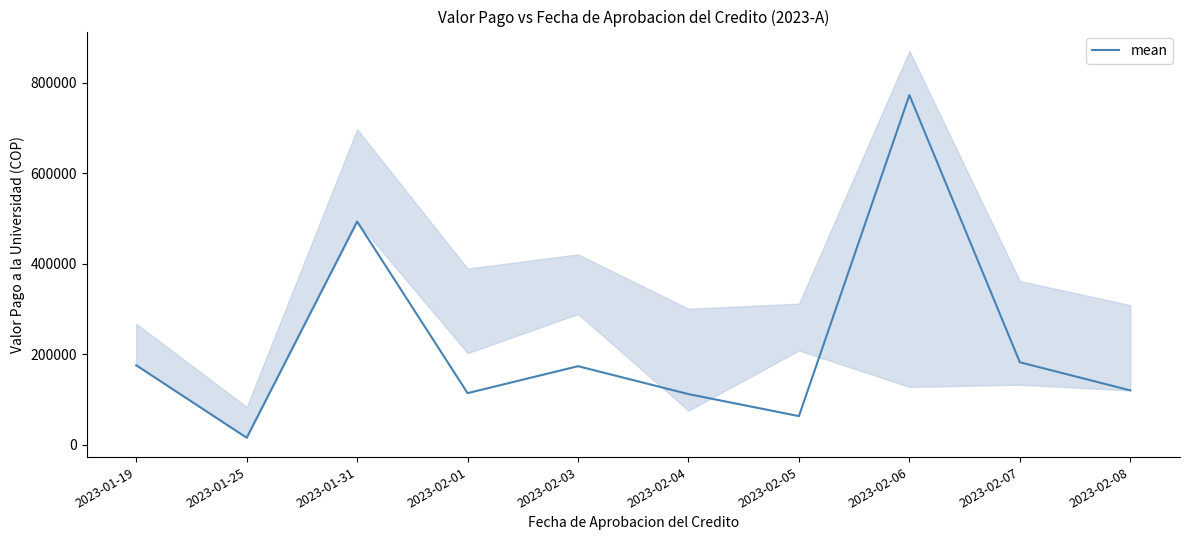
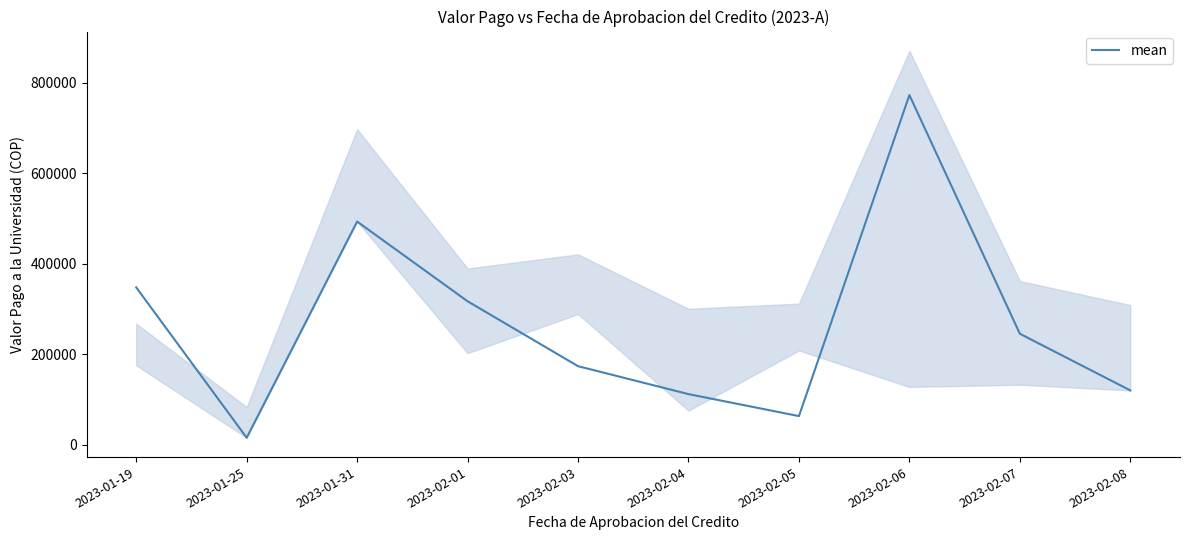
  {
    "mean": {
-     "2023-01-19": 180000,
+     "2023-01-19": 350000,
      "2023-01-25": 20000,
      "2023-01-31": 490000,
-     "2023-02-01": 110000,
+     "2023-02-01": 320000,
      "2023-02-03": 170000,
      "2023-02-04": 110000,
      "2023-02-05": 60000,
      "2023-02-06": 770000,
-     "2023-02-07": 180000,
+     "2023-02-07": 240000,
      "2023-02-08": 120000
    }
  }
